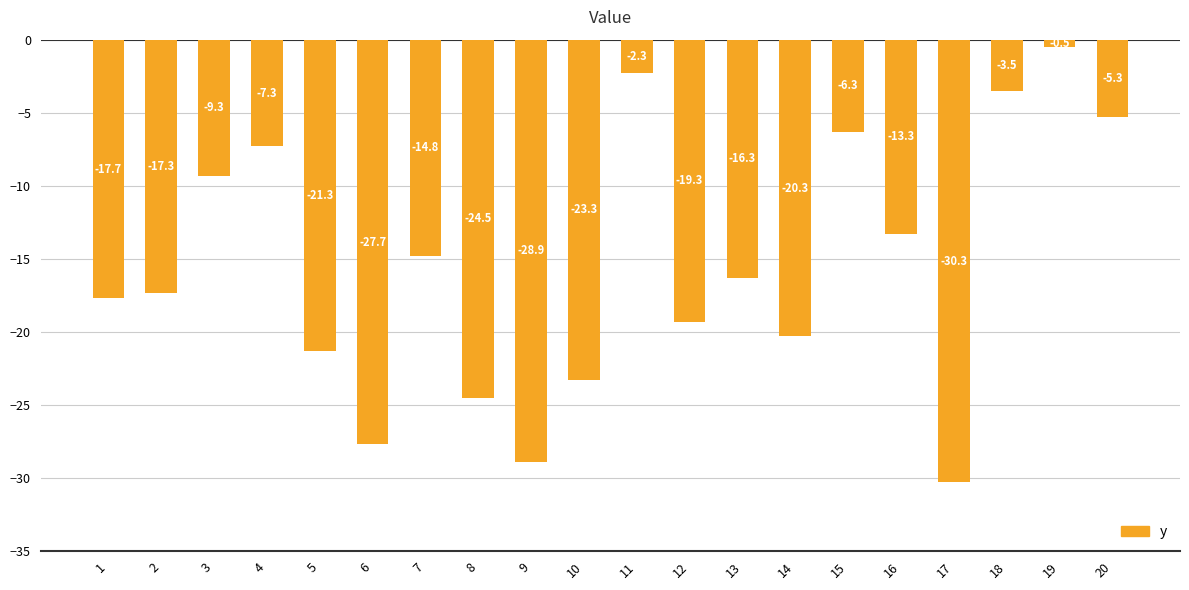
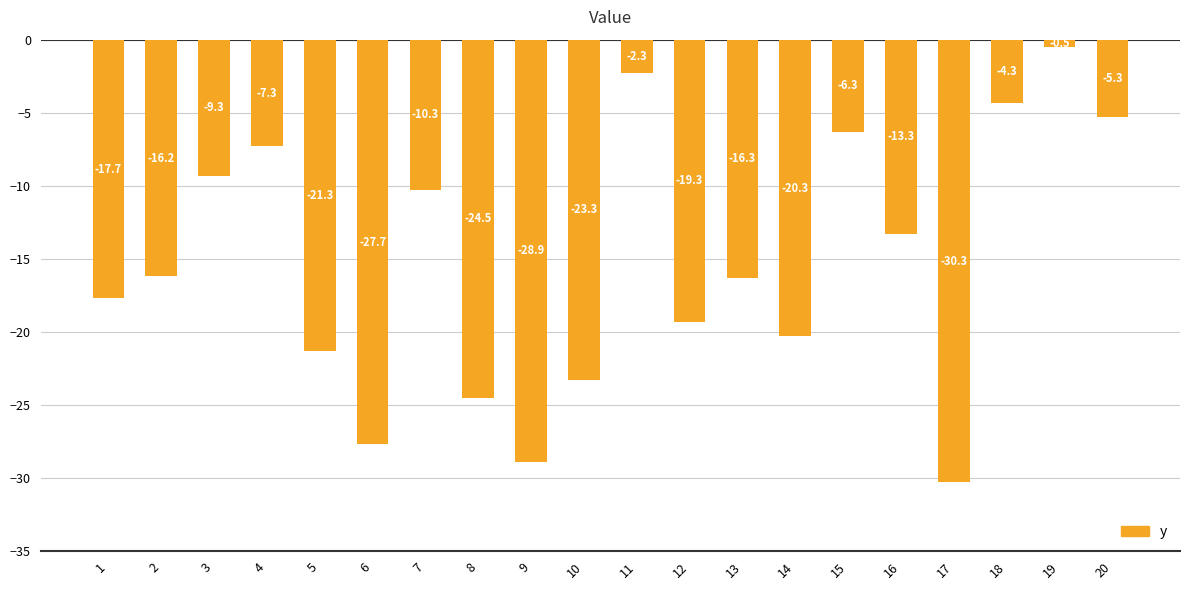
  {
    "1": -17.7,
-   "2": -17.3,
+   "2": -16.2,
    "3": -9.3,
    "4": -7.3,
    "5": -21.3,
    "6": -27.7,
-   "7": -14.8,
+   "7": -10.3,
    "8": -24.5,
    "9": -28.9,
    "10": -23.3,
    "11": -2.3,
    "12": -19.3,
    "13": -16.3,
    "14": -20.3,
    "15": -6.3,
    "16": -13.3,
    "17": -30.3,
-   "18": -3.5,
+   "18": -4.3,
    "20": -5.3
  }
